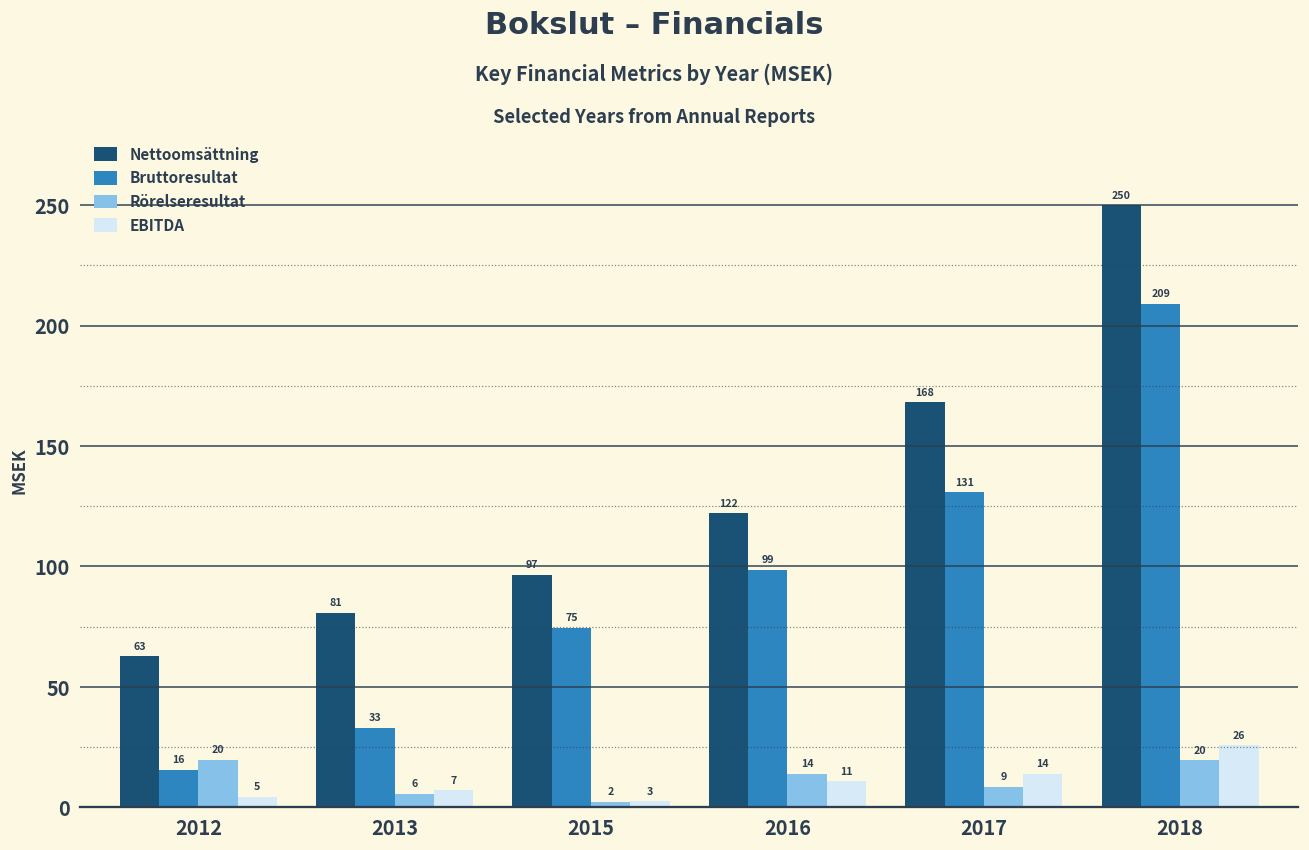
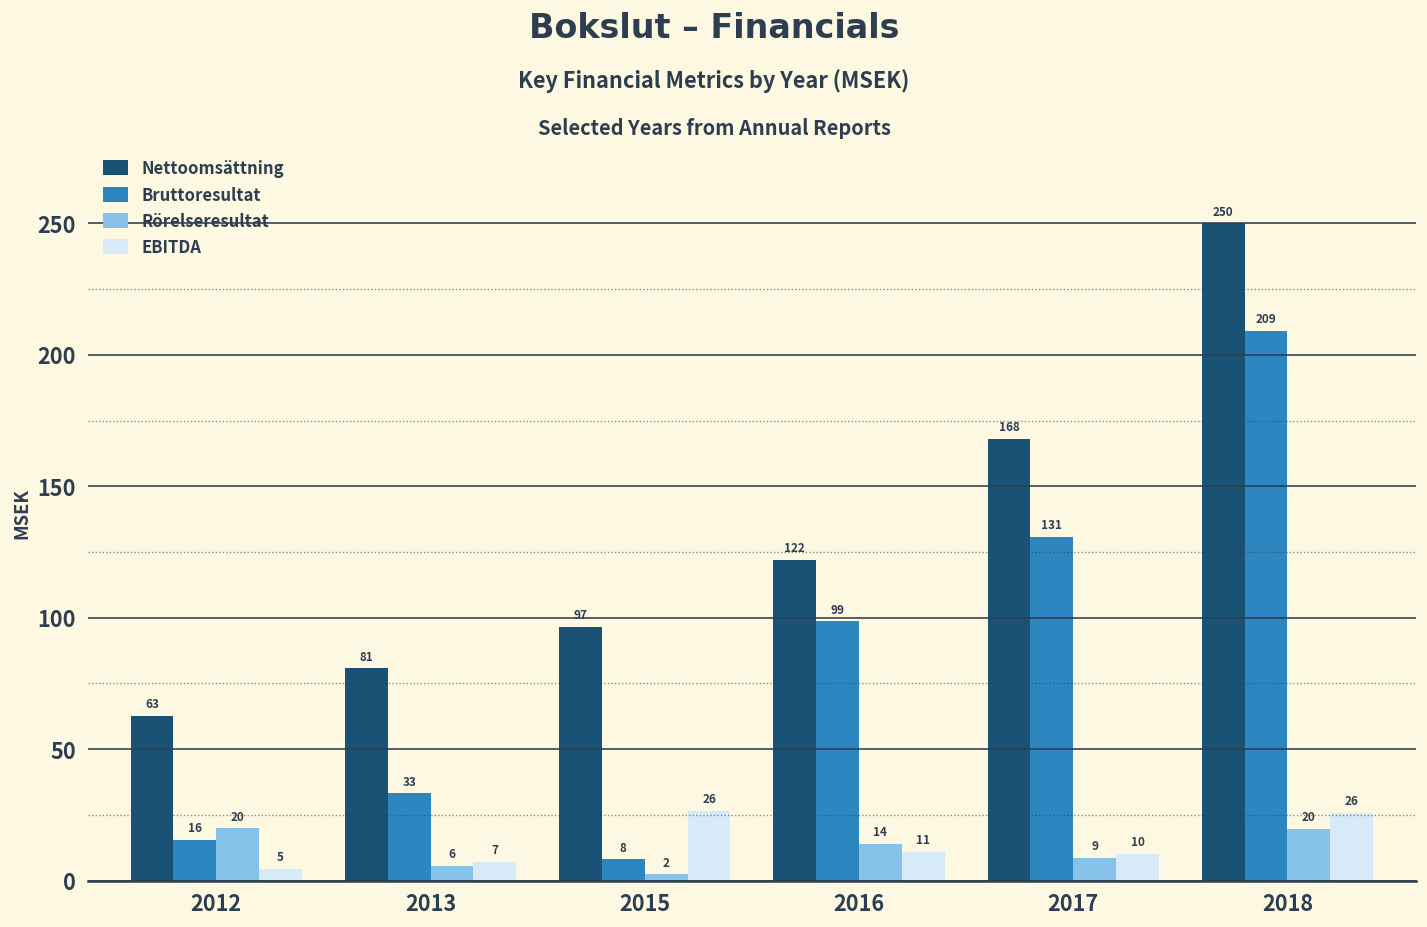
  {
    "Nettoomsättning": {
      "2012": 63,
      "2013": 81,
      "2015": 97,
      "2016": 122,
      "2017": 168,
      "2018": 250
    },
    "Bruttoresultat": {
      "2012": 16,
      "2013": 33,
-     "2015": 75,
+     "2015": 8,
      "2016": 99,
      "2017": 131,
      "2018": 209
    },
    "Rörelseresultat": {
      "2012": 20,
      "2013": 6,
      "2015": 2,
      "2016": 14,
      "2017": 9,
      "2018": 20
    },
    "EBITDA": {
      "2012": 5,
      "2013": 7,
-     "2015": 3,
+     "2015": 26,
      "2016": 11,
-     "2017": 14,
+     "2017": 10,
      "2018": 26
    }
  }
